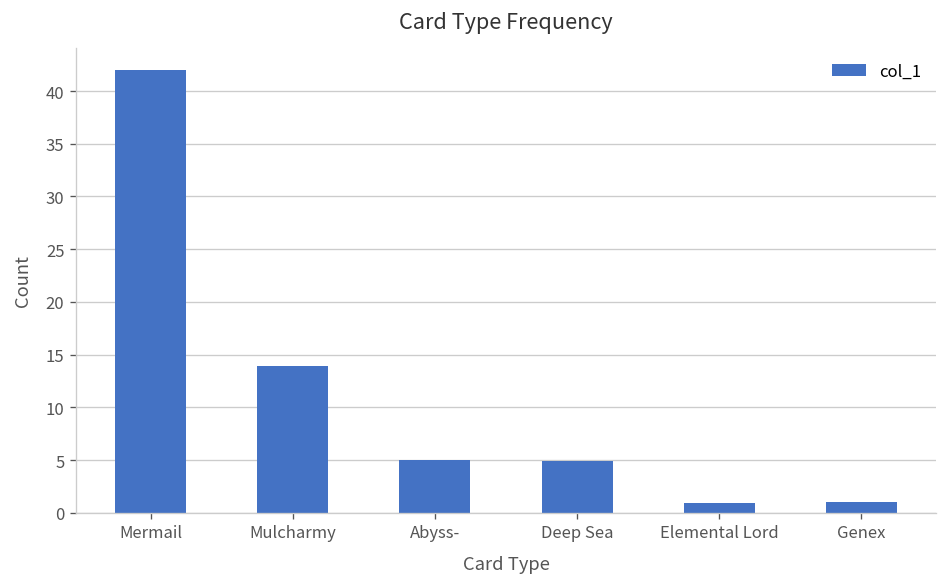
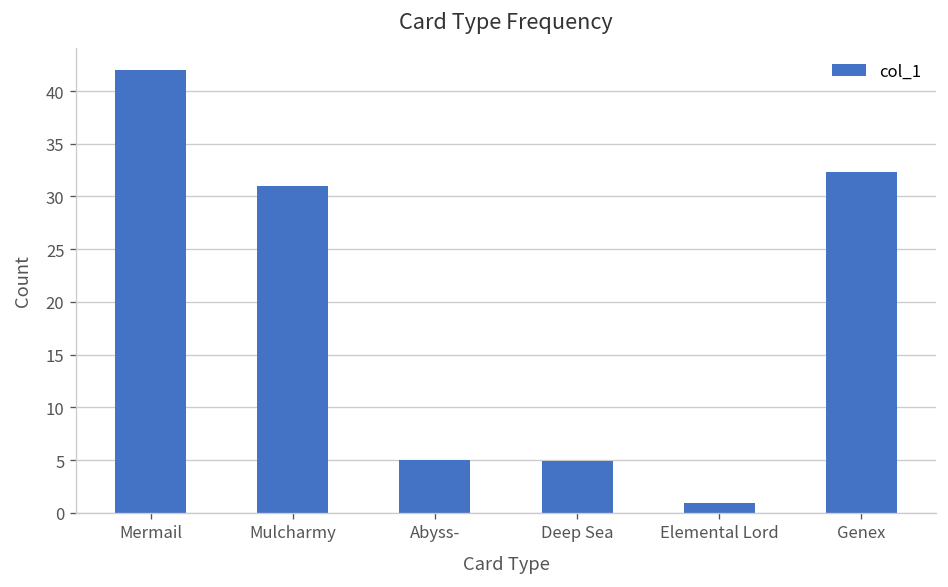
  {
    "Mermail": 42,
-   "Mulcharmy": 14,
+   "Mulcharmy": 31,
    "Abyss-": 5,
    "Deep Sea": 5,
    "Elemental Lord": 1,
-   "Genex": 1
+   "Genex": 32
  }
